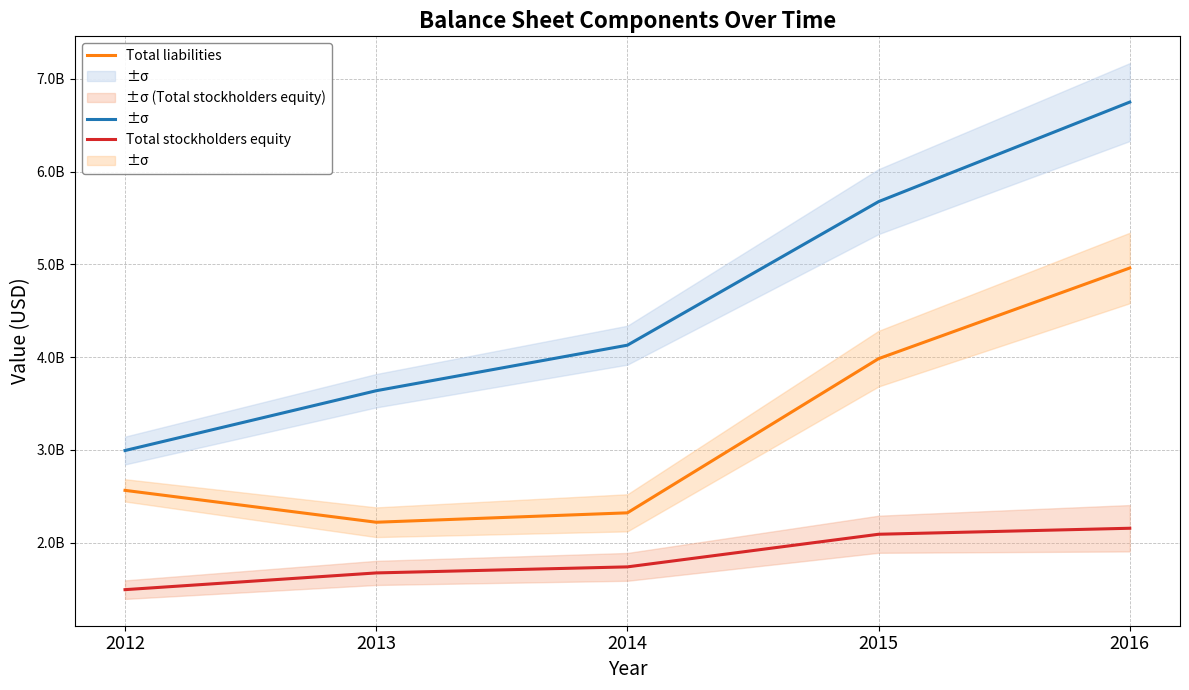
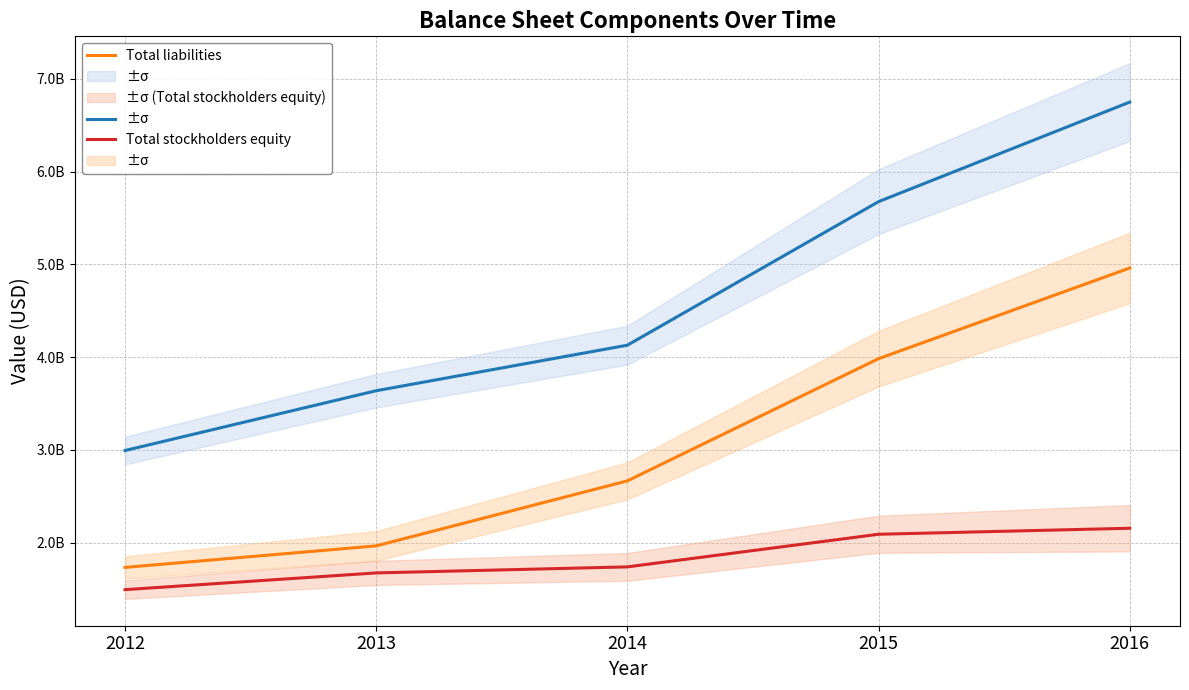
  {
    "Total liabilities": {
-     "2012": 2600000000,
-     "2013": 2200000000,
-     "2014": 2300000000,
+     "2012": 1700000000,
+     "2013": 2000000000,
+     "2014": 2700000000,
      "2015": 4000000000,
      "2016": 5000000000
    },
    "Total stockholders equity": {
      "2012": 1500000000,
      "2013": 1700000000,
      "2014": 1700000000,
      "2015": 2100000000,
      "2016": 2200000000
    }
  }
